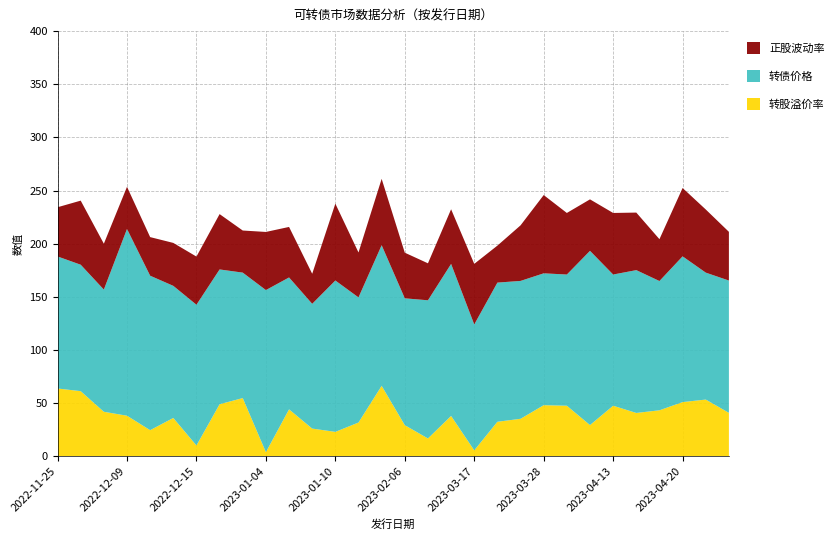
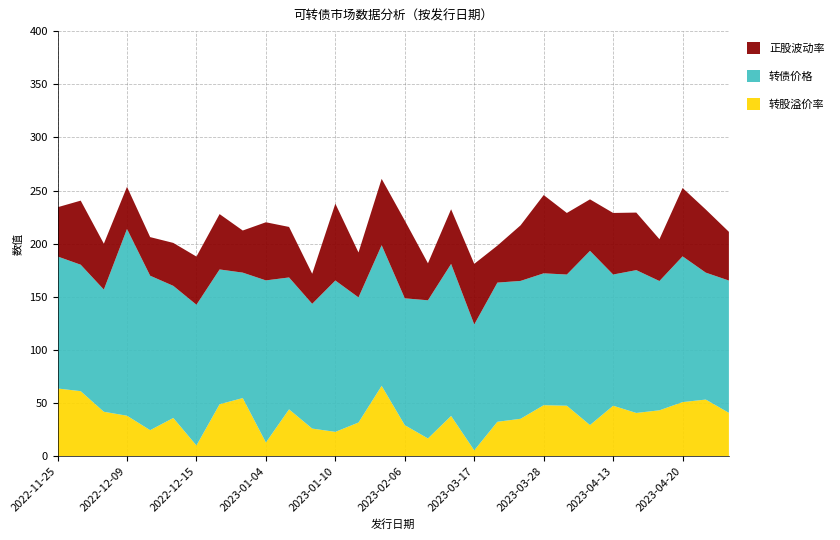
  {
    "转股溢价率": {
      "2022-11-25": 64,
      "2022-12-09": 38,
      "2022-12-15": 10,
-     "2023-01-04": 4,
+     "2023-01-04": 13,
      "2023-01-10": 23,
      "2023-02-06": 29,
      "2023-03-17": 6,
      "2023-03-28": 48,
      "2023-04-13": 48,
      "2023-04-20": 51
    },
    "转债价格": {
      "2022-11-25": 124,
      "2022-12-09": 176,
      "2022-12-15": 132,
      "2023-01-04": 152,
      "2023-01-10": 142,
      "2023-02-06": 119,
      "2023-03-17": 118,
      "2023-03-28": 124,
      "2023-04-13": 123,
      "2023-04-20": 137
    },
    "正股波动率": {
      "2022-11-25": 46,
      "2022-12-09": 40,
      "2022-12-15": 45,
      "2023-01-04": 55,
      "2023-01-10": 72,
-     "2023-02-06": 43,
+     "2023-02-06": 73,
      "2023-03-17": 57,
      "2023-03-28": 74,
      "2023-04-13": 58,
      "2023-04-20": 64
    }
  }
